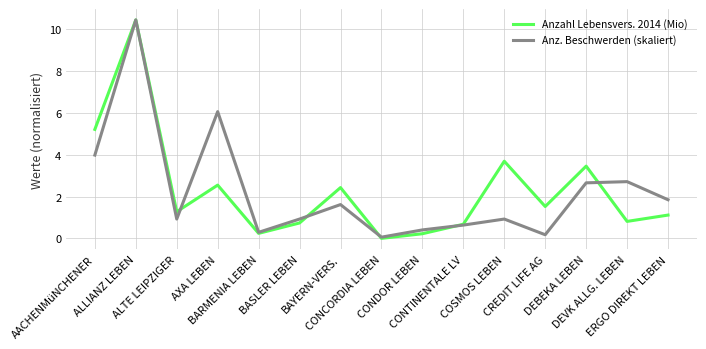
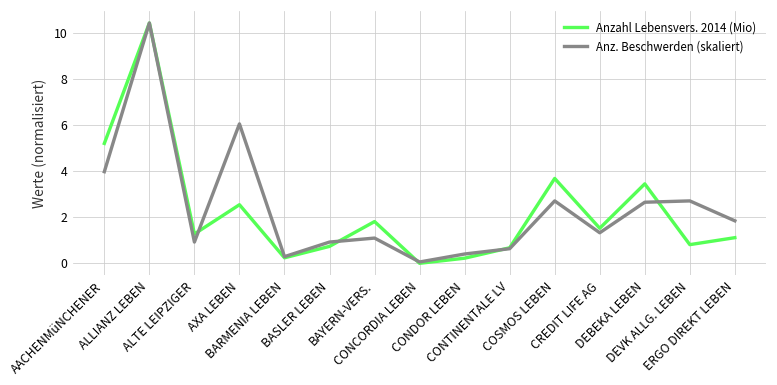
  {
    "Anzahl Lebensvers. 2014 (Mio)": {
      "AACHENMüNCHENER": 5.2,
      "ALTE LEIPZIGER": 1.3,
      "AXA LEBEN": 2.5,
      "BASLER LEBEN": 0.7,
-     "BAYERN-VERS.": 2.4,
+     "BAYERN-VERS.": 1.8,
      "CONDOR LEBEN": 0.2,
      "COSMOS LEBEN": 3.7,
      "CREDIT LIFE AG": 1.5,
      "DEBEKA LEBEN": 3.5,
      "DEVK ALLG. LEBEN": 0.8,
      "ERGO DIREKT LEBEN": 1.1
    },
    "Anz. Beschwerden (skaliert)": {
      "AACHENMüNCHENER": 4.0,
      "ALTE LEIPZIGER": 0.9,
      "AXA LEBEN": 6.1,
      "BASLER LEBEN": 0.9,
-     "BAYERN-VERS.": 1.6,
+     "BAYERN-VERS.": 1.1,
      "CONDOR LEBEN": 0.4,
-     "COSMOS LEBEN": 0.9,
-     "CREDIT LIFE AG": 0.2,
+     "COSMOS LEBEN": 2.7,
+     "CREDIT LIFE AG": 1.3,
      "DEBEKA LEBEN": 2.7,
      "DEVK ALLG. LEBEN": 2.7,
      "ERGO DIREKT LEBEN": 1.8
    }
  }
